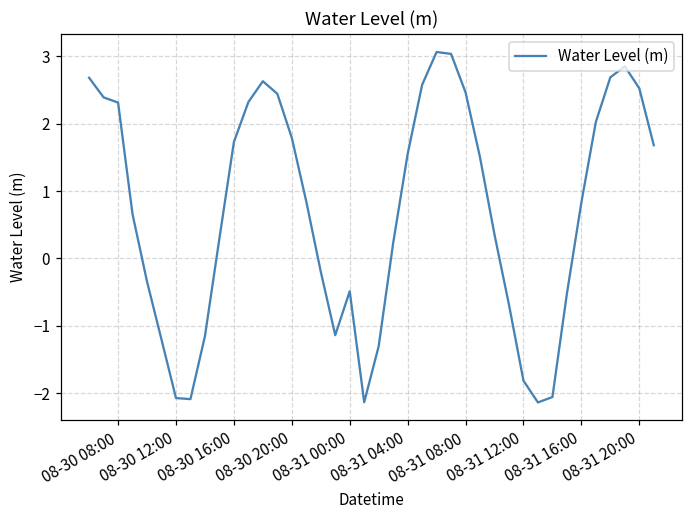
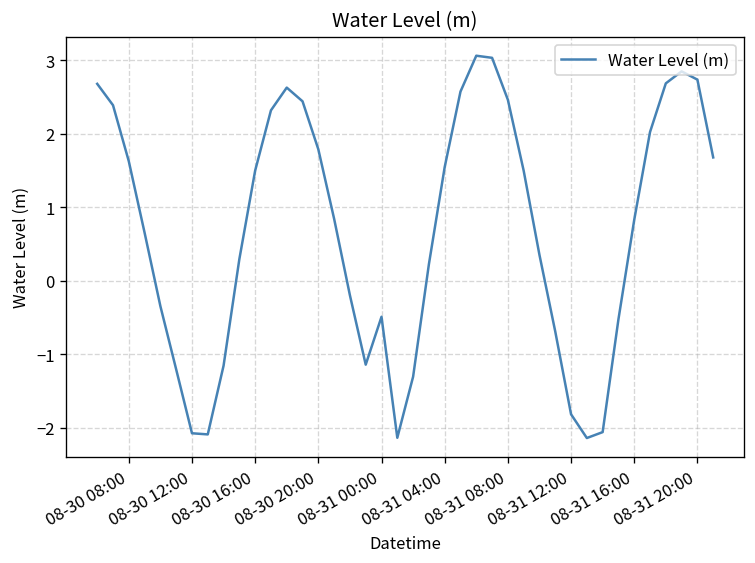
  {
-   "08-30 08:00": 2.3,
+   "08-30 08:00": 1.6,
    "08-30 12:00": -2.1,
-   "08-30 16:00": 1.7,
+   "08-30 16:00": 1.5,
    "08-30 20:00": 1.8,
    "08-31 00:00": -0.5,
    "08-31 04:00": 1.5,
    "08-31 08:00": 2.5,
    "08-31 12:00": -1.8,
    "08-31 16:00": 0.8,
-   "08-31 20:00": 2.5
+   "08-31 20:00": 2.7
  }
